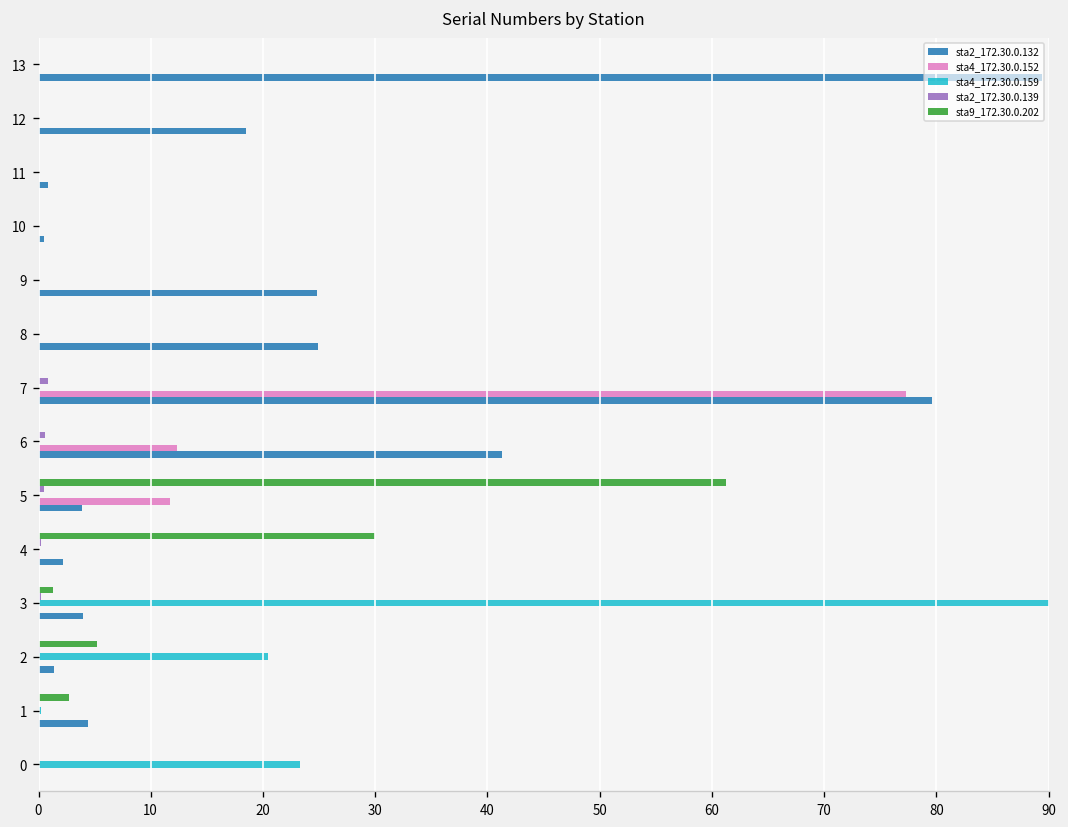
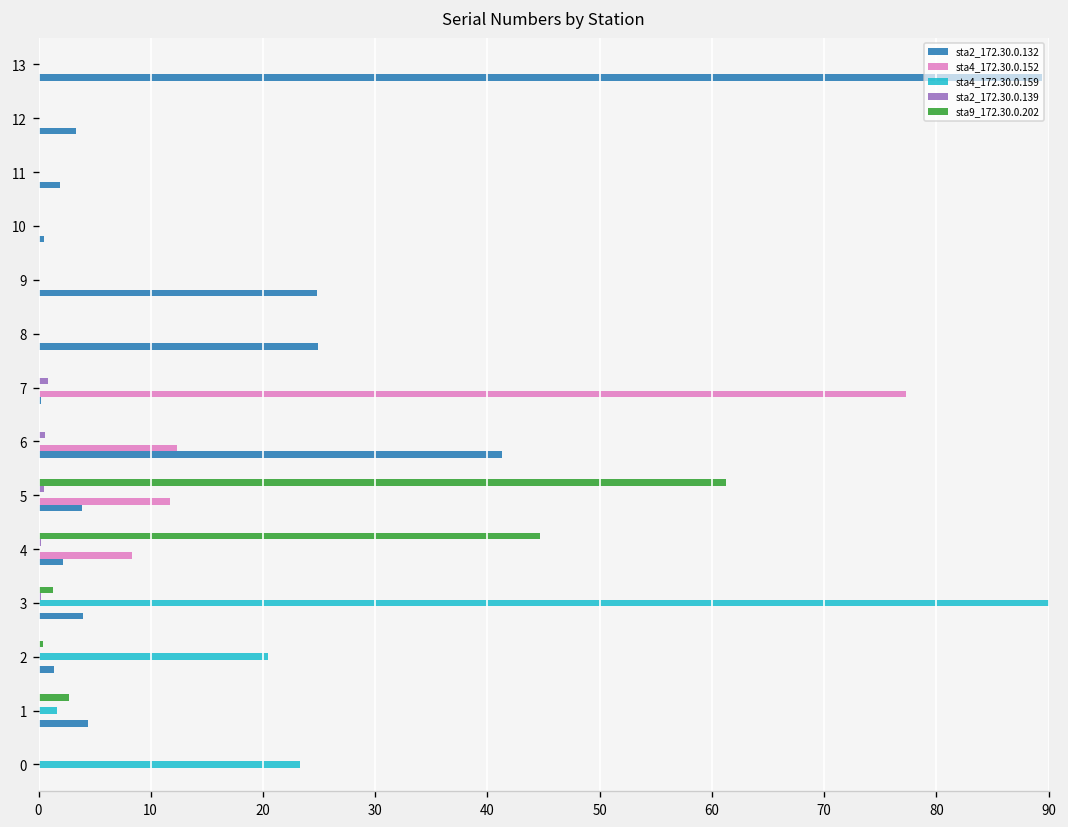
  {
    "sta2_172.30.0.132": {
-     "12": 18,
-     "11": 1,
+     "12": 3,
+     "11": 2,
      "10": 0,
      "9": 25,
      "8": 25,
-     "7": 80,
+     "7": 0,
      "6": 41,
      "5": 4,
      "4": 2,
      "3": 4,
      "2": 1,
      "1": 4
    },
    "sta4_172.30.0.152": {
      "13": 0,
      "12": 0,
      "11": 0,
      "10": 0,
      "9": 0,
      "8": 0,
      "7": 77,
      "6": 12,
      "5": 12,
-     "4": 0
+     "4": 8
    },
    "sta4_172.30.0.159": {
      "13": 0,
      "12": 0,
      "11": 0,
      "10": 0,
      "9": 0,
      "8": 0,
      "7": 0,
      "6": 0,
      "5": 0,
      "4": 0,
      "3": 90,
      "2": 20,
-     "1": 0,
+     "1": 2,
      "0": 23
    },
    "sta2_172.30.0.139": {
      "13": 0,
      "12": 0,
      "11": 0,
      "10": 0,
      "9": 0,
      "8": 0,
      "7": 1,
      "6": 1,
      "5": 0,
      "0": 0
    },
    "sta9_172.30.0.202": {
      "13": 0,
      "12": 0,
      "11": 0,
      "10": 0,
      "9": 0,
      "8": 0,
      "7": 0,
      "6": 0,
      "5": 61,
-     "4": 30,
+     "4": 45,
      "3": 1,
-     "2": 5,
+     "2": 0,
      "1": 3
    }
  }
